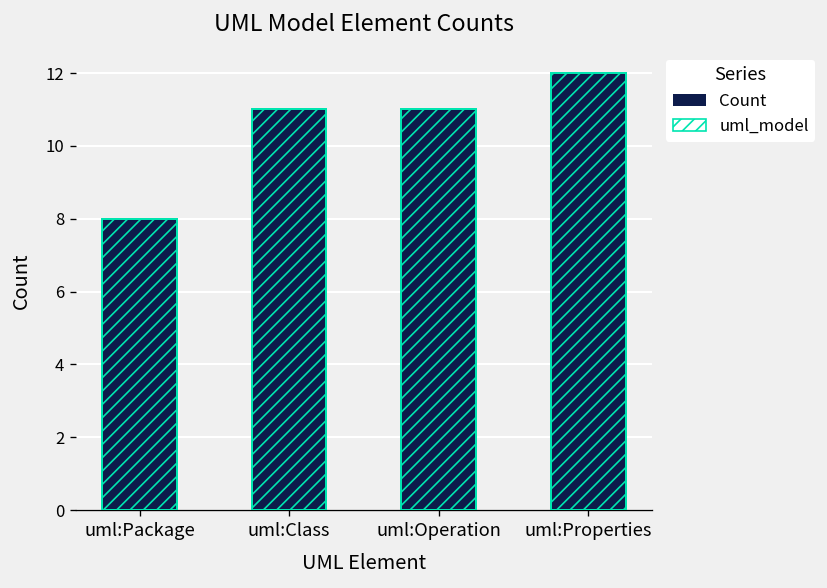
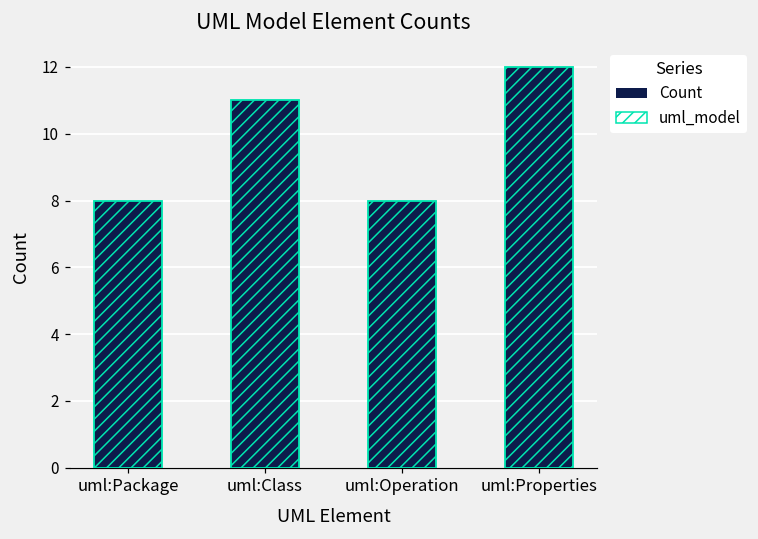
  {
    "uml:Package": 8,
    "uml:Class": 11,
-   "uml:Operation": 11,
+   "uml:Operation": 8,
    "uml:Properties": 12
  }
